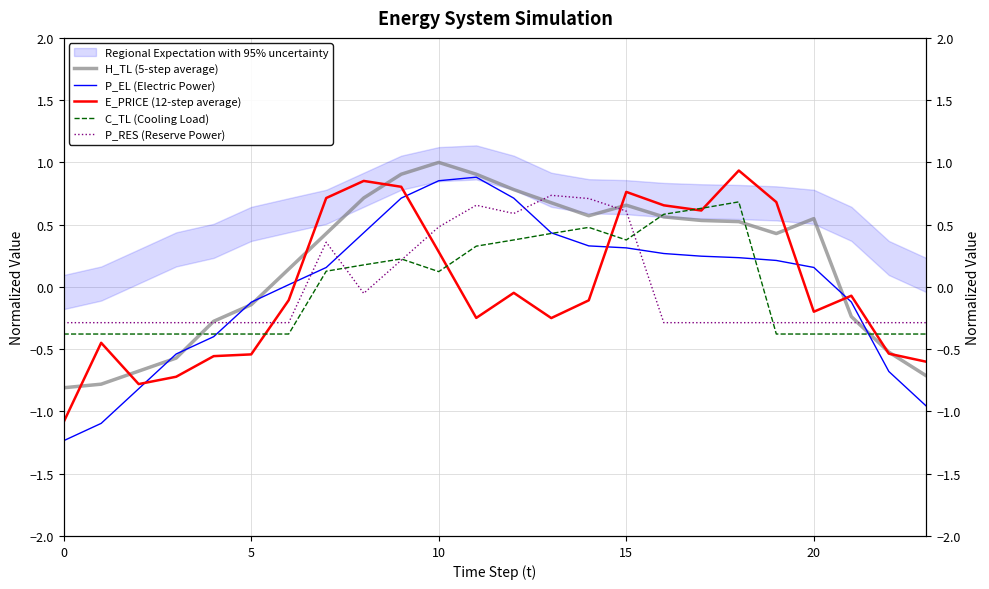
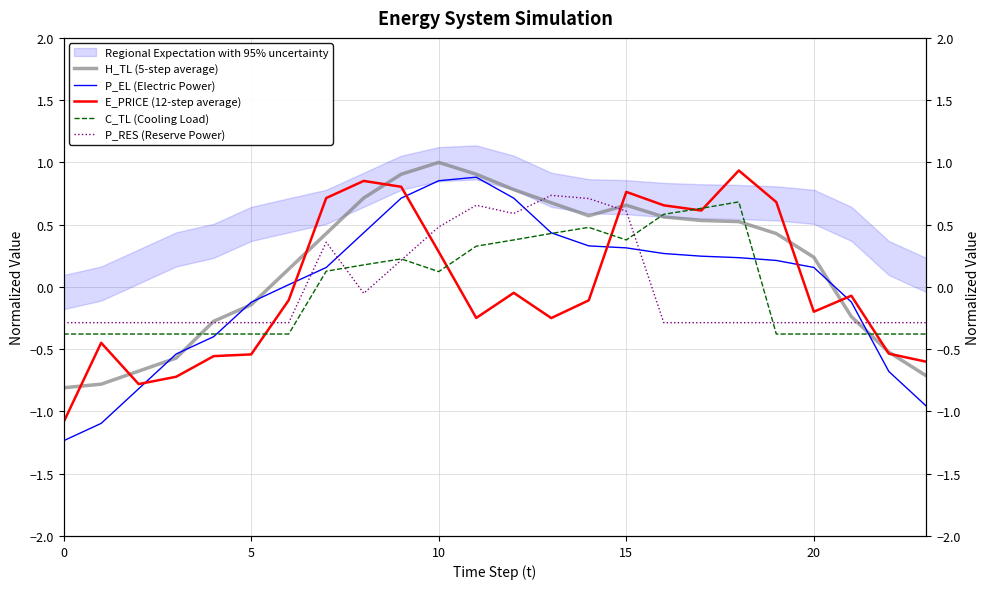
  {
    "H_TL (5-step average)": {
      "0": -0.81,
      "10": 1.00,
      "15": 0.66,
-     "20": 0.55
+     "20": 0.24
    },
    "E_PRICE (12-step average)": {
      "0": -1.09,
      "5": -0.54,
      "10": 0.28,
      "15": 0.76,
      "20": -0.20
    },
    "C_TL (Cooling Load)": {
      "0": -0.38,
      "5": -0.38,
      "10": 0.12,
      "15": 0.38,
      "20": -0.38
    },
    "P_RES (Reserve Power)": {
      "0": -0.29,
      "5": -0.29,
      "10": 0.48,
      "15": 0.61,
      "20": -0.29
    }
  }
